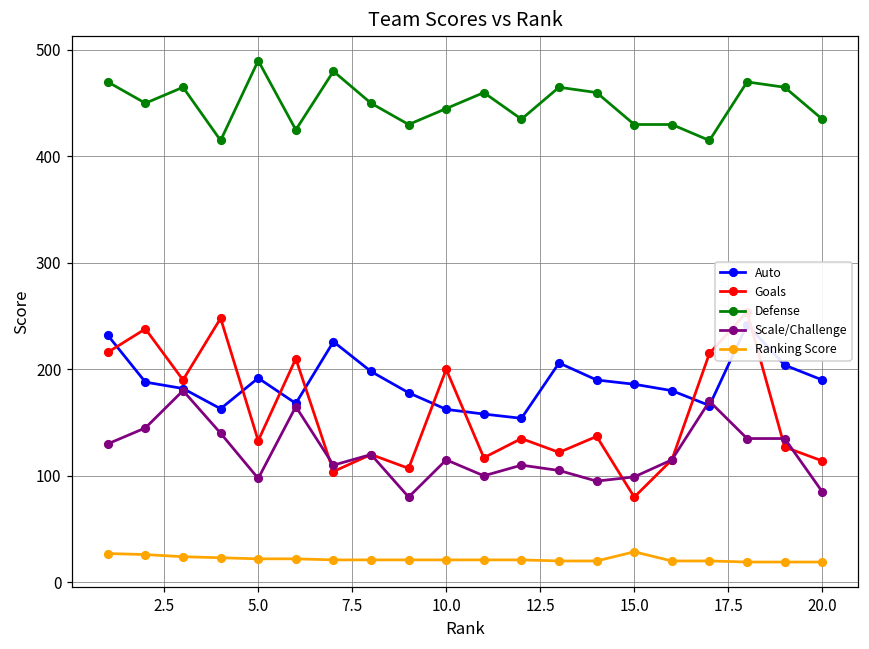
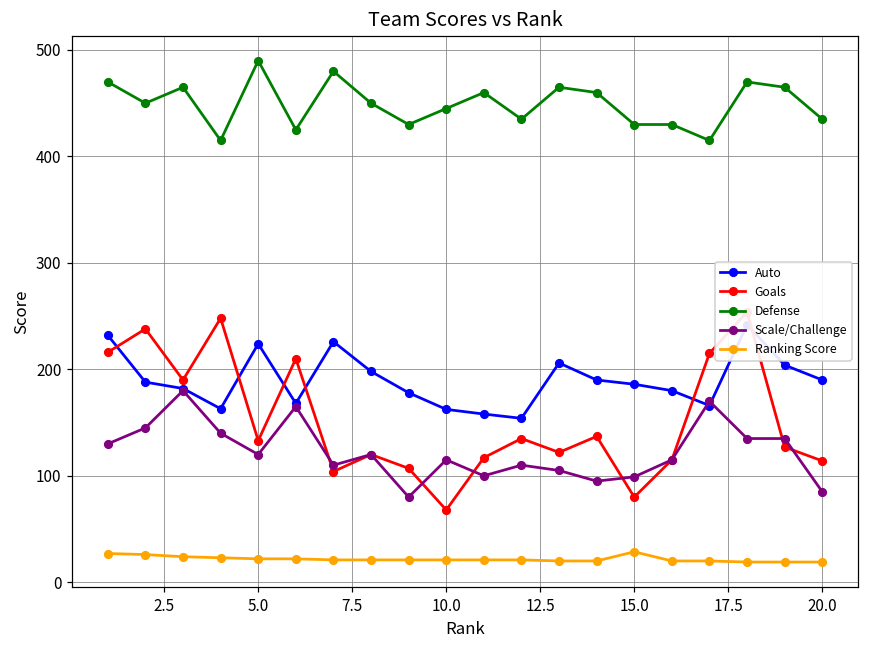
  {
    "Auto": {
-     "5.0": 190,
+     "5.0": 220,
      "10.0": 160,
      "15.0": 190,
      "20.0": 190
    },
    "Goals": {
      "5.0": 130,
-     "10.0": 200,
+     "10.0": 70,
      "15.0": 80,
      "20.0": 110
    },
    "Defense": {
      "5.0": 490,
      "10.0": 450,
      "15.0": 430,
      "20.0": 440
    },
    "Scale/Challenge": {
-     "5.0": 100,
+     "5.0": 120,
      "10.0": 120,
      "15.0": 100,
      "20.0": 90
    },
    "Ranking Score": {
      "5.0": 20,
      "10.0": 20,
      "15.0": 30,
      "20.0": 20
    }
  }
